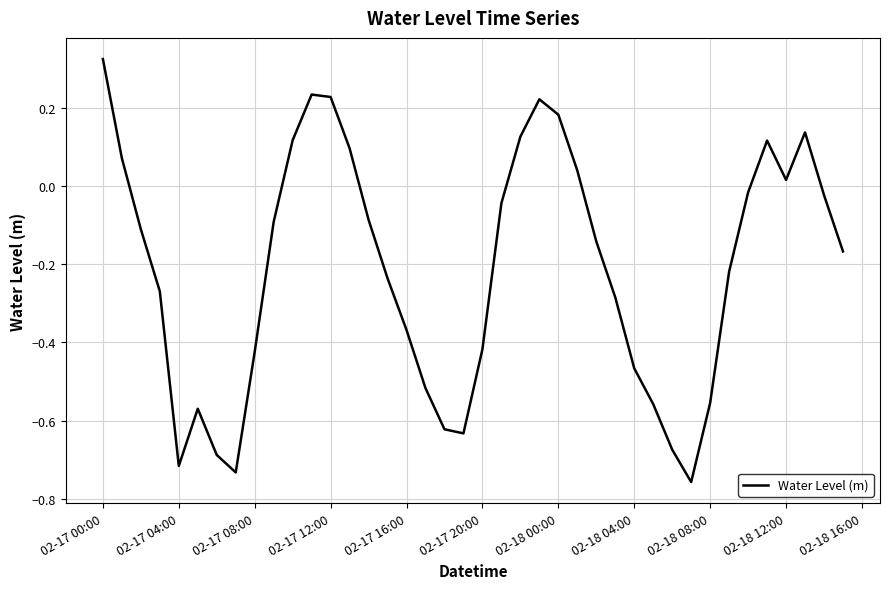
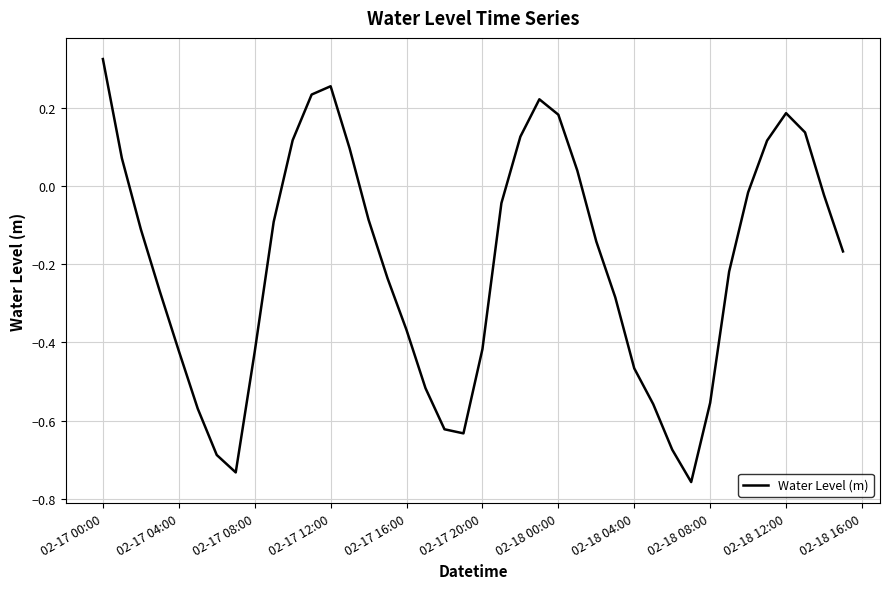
  {
    "02-17 00:00": 0.32,
-   "02-17 04:00": -0.72,
+   "02-17 04:00": -0.42,
    "02-17 08:00": -0.42,
-   "02-17 12:00": 0.23,
+   "02-17 12:00": 0.25,
    "02-17 16:00": -0.37,
    "02-17 20:00": -0.42,
    "02-18 00:00": 0.18,
    "02-18 04:00": -0.47,
    "02-18 08:00": -0.55,
-   "02-18 12:00": 0.02
+   "02-18 12:00": 0.19
  }
